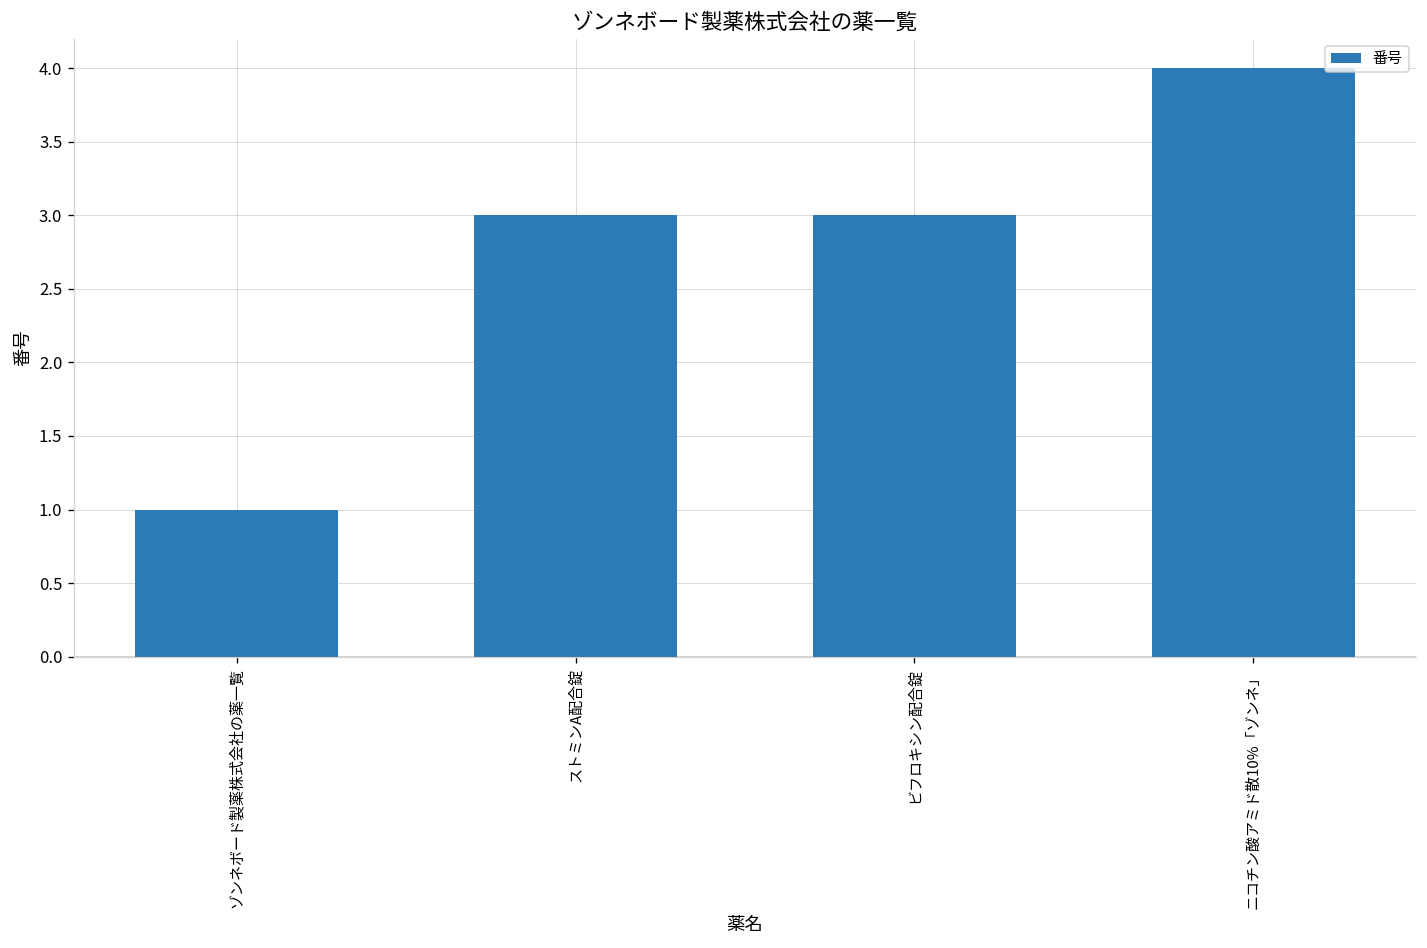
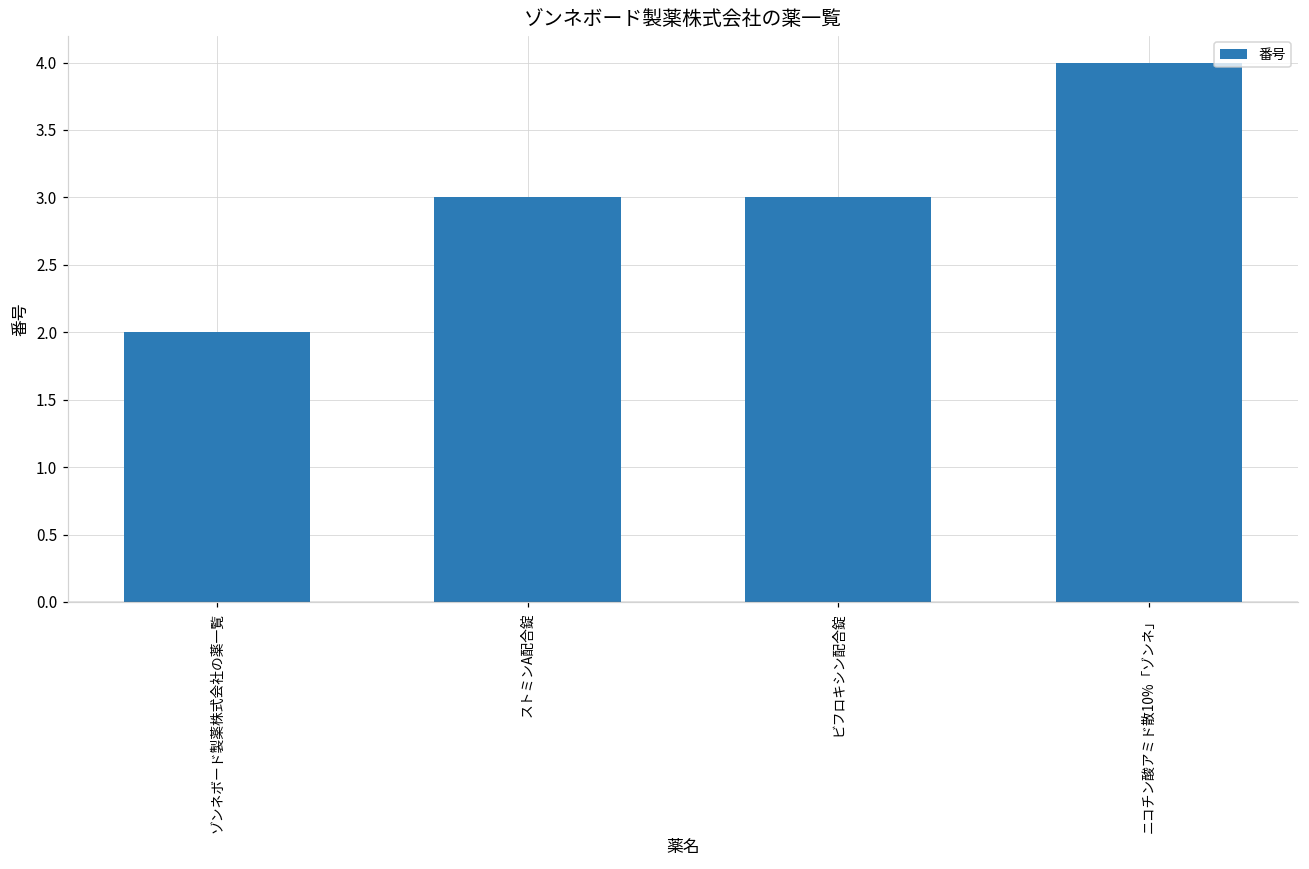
  {
-   "ゾンネボード製薬株式会社の薬一覧": 1,
+   "ゾンネボード製薬株式会社の薬一覧": 2,
    "ストミンA配合錠": 3,
    "ビフロキシン配合錠": 3,
    "ニコチン酸アミド散10%「ゾンネ」": 4
  }
